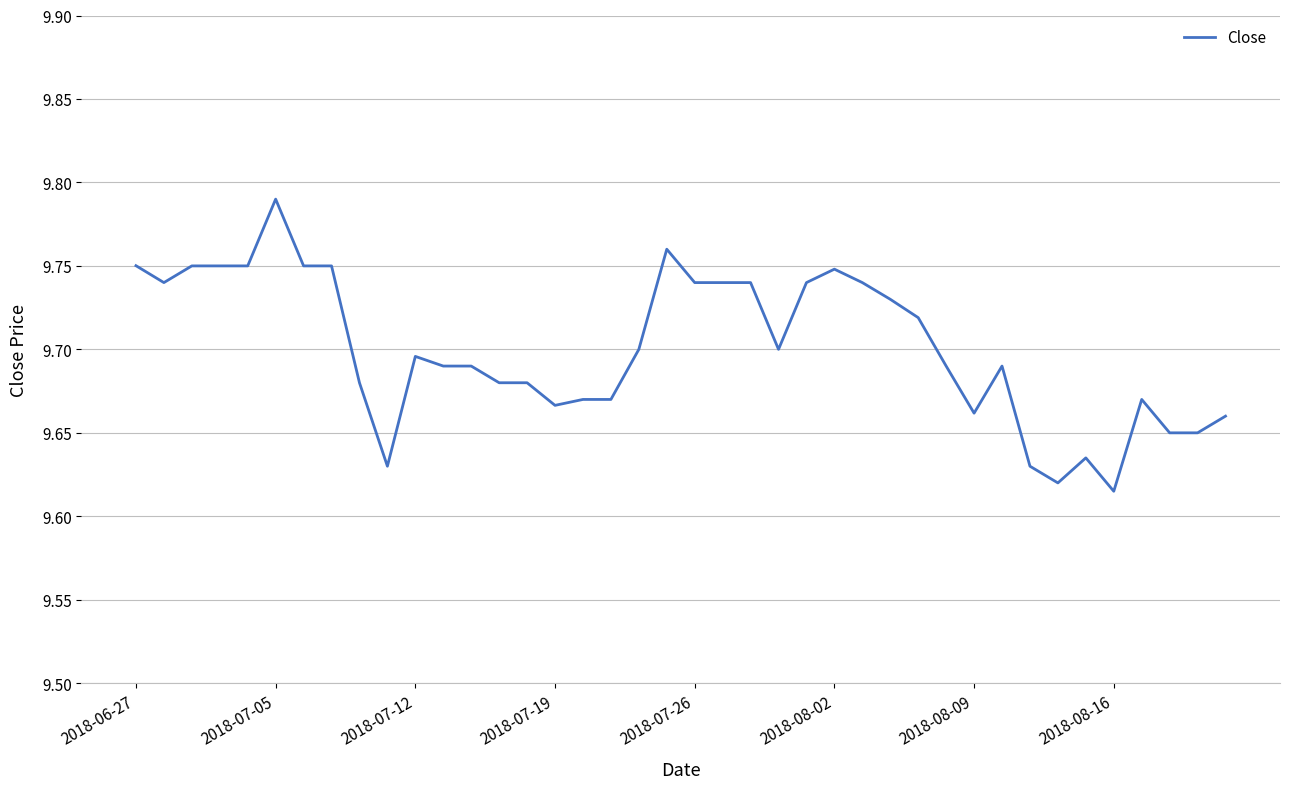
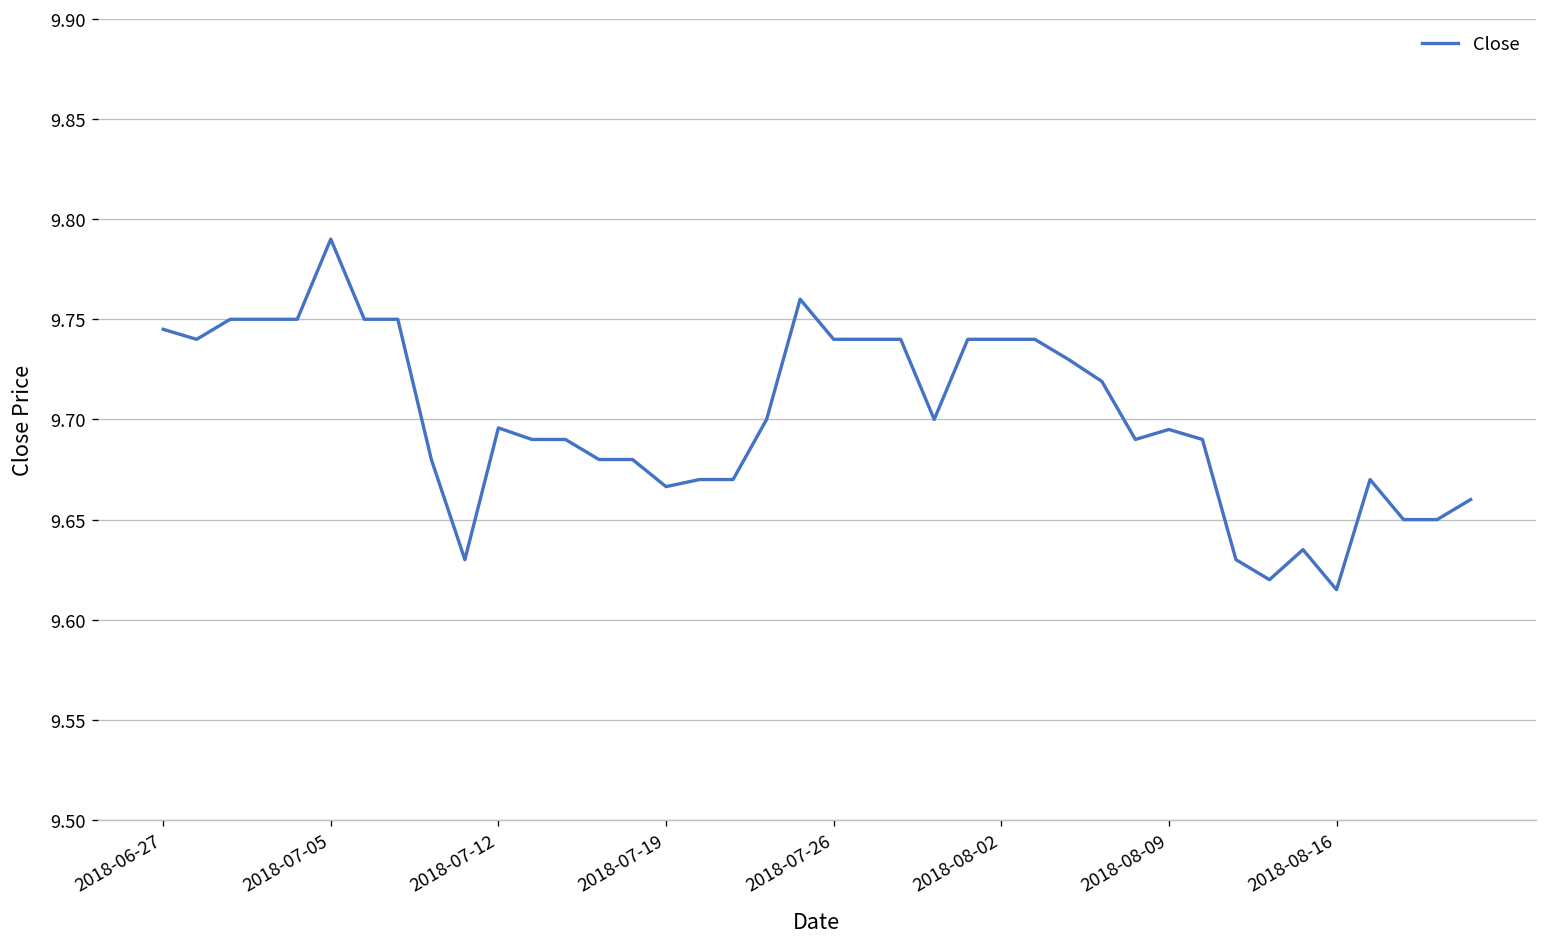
  {
-   "2018-06-27": 9.750,
+   "2018-06-27": 9.745,
    "2018-07-05": 9.790,
    "2018-07-12": 9.696,
    "2018-07-19": 9.666,
    "2018-07-26": 9.740,
-   "2018-08-02": 9.748,
-   "2018-08-09": 9.662,
+   "2018-08-02": 9.740,
+   "2018-08-09": 9.695,
    "2018-08-16": 9.615
  }
